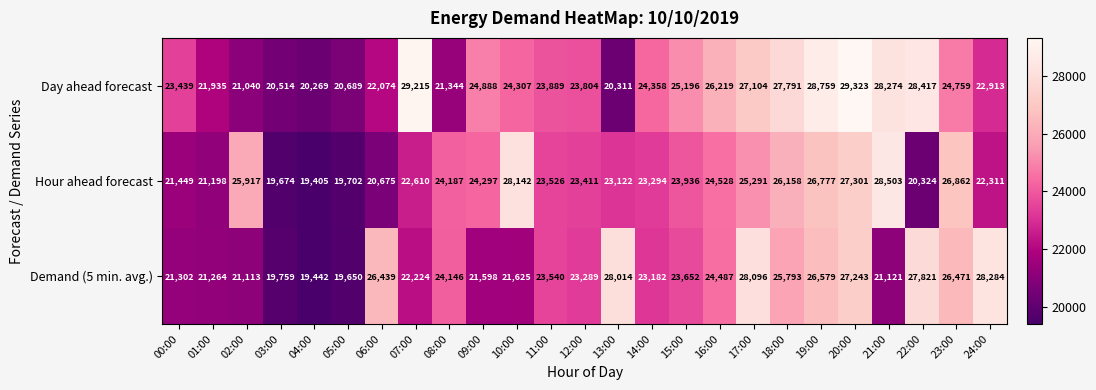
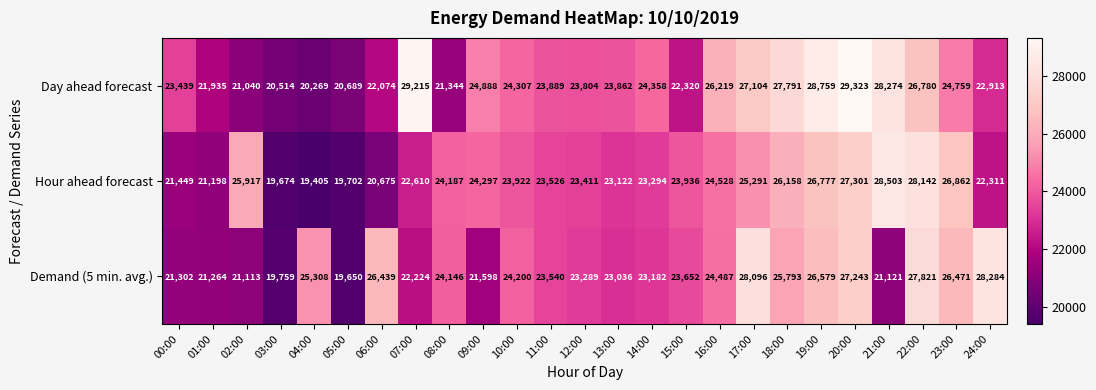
  {
    "Day ahead forecast": {
      "00:00": "23,439",
      "01:00": "21,935",
      "02:00": "21,040",
      "03:00": "20,514",
      "04:00": "20,269",
      "05:00": "20,689",
      "06:00": "22,074",
      "07:00": "29,215",
      "08:00": "21,344",
      "09:00": "24,888",
      "10:00": "24,307",
      "11:00": "23,889",
      "12:00": "23,804",
-     "13:00": "20,311",
+     "13:00": "23,862",
      "14:00": "24,358",
-     "15:00": "25,196",
+     "15:00": "22,320",
      "16:00": "26,219",
      "17:00": "27,104",
      "18:00": "27,791",
      "19:00": "28,759",
      "20:00": "29,323",
      "21:00": "28,274",
-     "22:00": "28,417",
+     "22:00": "26,780",
      "23:00": "24,759",
      "24:00": "22,913"
    },
    "Hour ahead forecast": {
      "00:00": "21,449",
      "01:00": "21,198",
      "02:00": "25,917",
      "03:00": "19,674",
      "04:00": "19,405",
      "05:00": "19,702",
      "06:00": "20,675",
      "07:00": "22,610",
      "08:00": "24,187",
      "09:00": "24,297",
-     "10:00": "28,142",
+     "10:00": "23,922",
      "11:00": "23,526",
      "12:00": "23,411",
      "13:00": "23,122",
      "14:00": "23,294",
      "15:00": "23,936",
      "16:00": "24,528",
      "17:00": "25,291",
      "18:00": "26,158",
      "19:00": "26,777",
      "20:00": "27,301",
      "21:00": "28,503",
-     "22:00": "20,324",
+     "22:00": "28,142",
      "23:00": "26,862",
      "24:00": "22,311"
    },
    "Demand (5 min. avg.)": {
      "00:00": "21,302",
      "01:00": "21,264",
      "02:00": "21,113",
      "03:00": "19,759",
-     "04:00": "19,442",
+     "04:00": "25,308",
      "05:00": "19,650",
      "06:00": "26,439",
      "07:00": "22,224",
      "08:00": "24,146",
      "09:00": "21,598",
-     "10:00": "21,625",
+     "10:00": "24,200",
      "11:00": "23,540",
      "12:00": "23,289",
-     "13:00": "28,014",
+     "13:00": "23,036",
      "14:00": "23,182",
      "15:00": "23,652",
      "16:00": "24,487",
      "17:00": "28,096",
      "18:00": "25,793",
      "19:00": "26,579",
      "20:00": "27,243",
      "21:00": "21,121",
      "22:00": "27,821",
      "23:00": "26,471",
      "24:00": "28,284"
    }
  }
